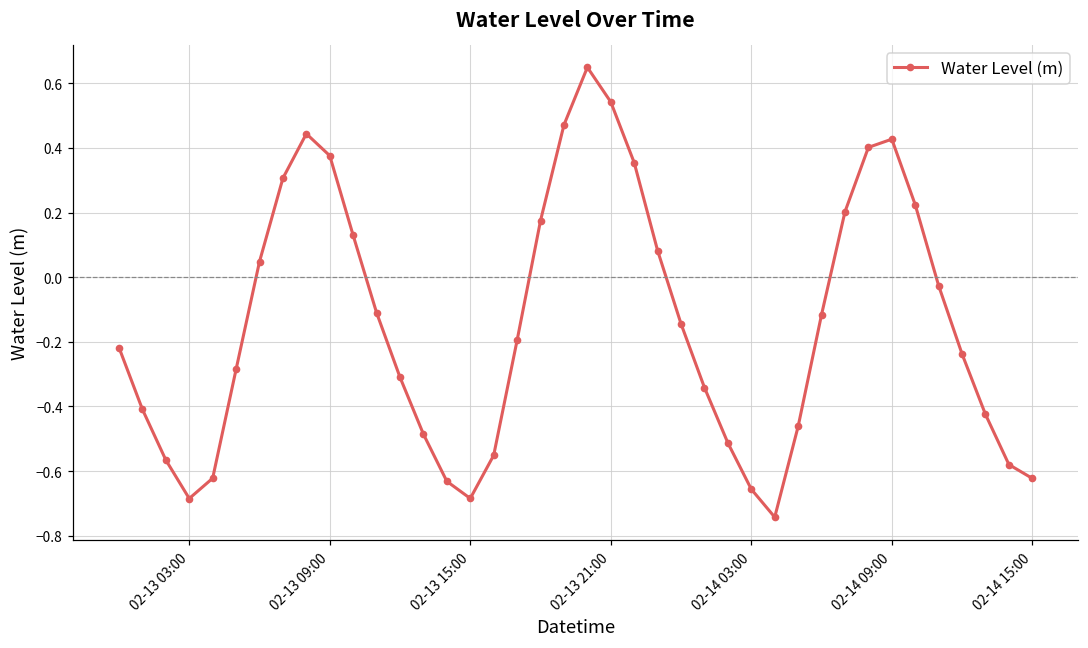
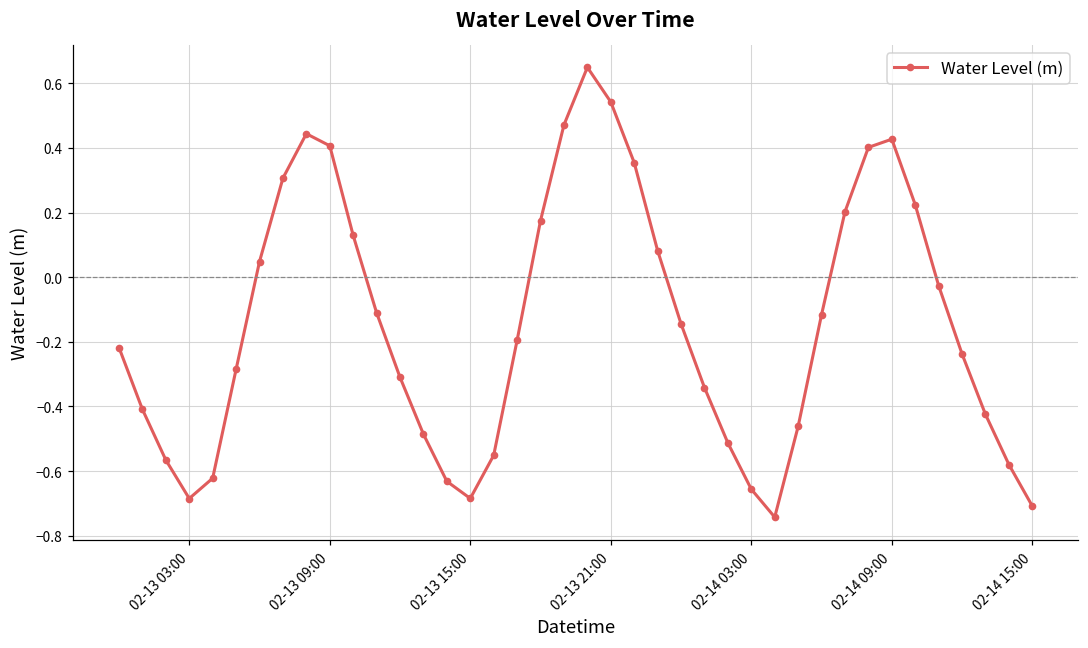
  {
    "02-13 03:00": -0.68,
-   "02-13 09:00": 0.38,
+   "02-13 09:00": 0.41,
    "02-13 15:00": -0.68,
    "02-13 21:00": 0.54,
    "02-14 03:00": -0.66,
    "02-14 09:00": 0.43,
-   "02-14 15:00": -0.62
+   "02-14 15:00": -0.71
  }
